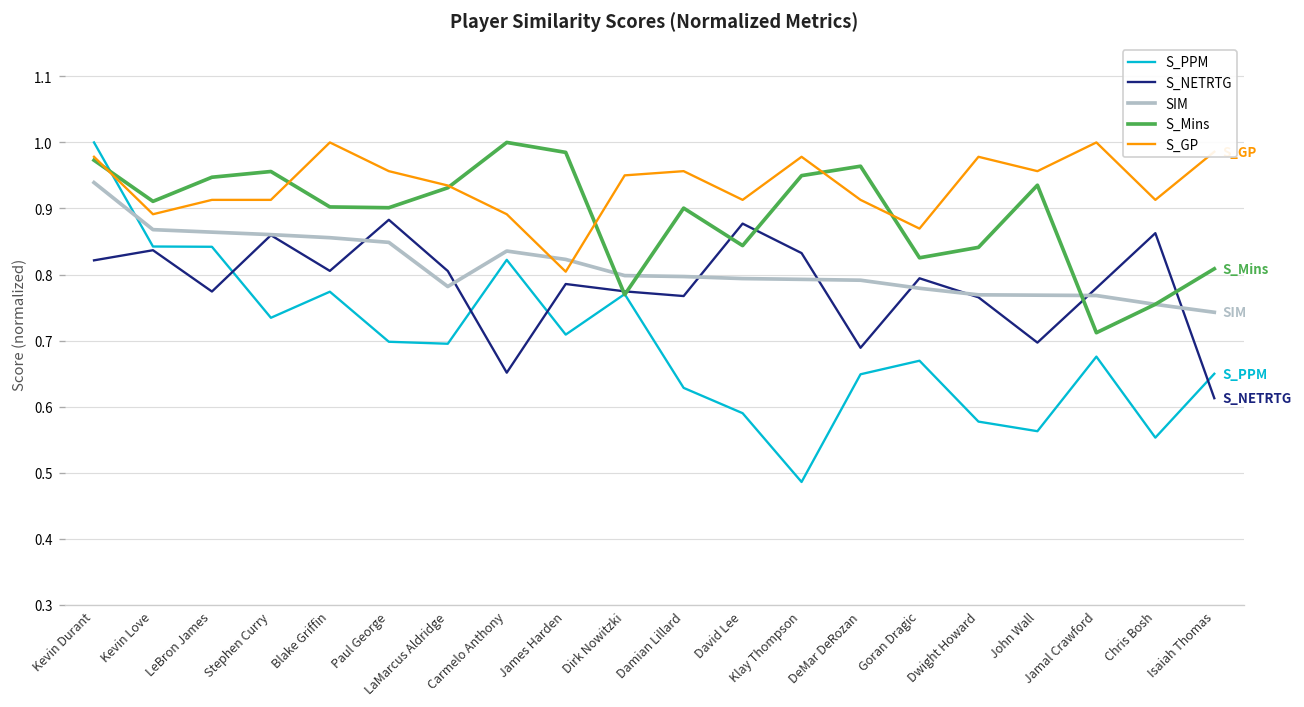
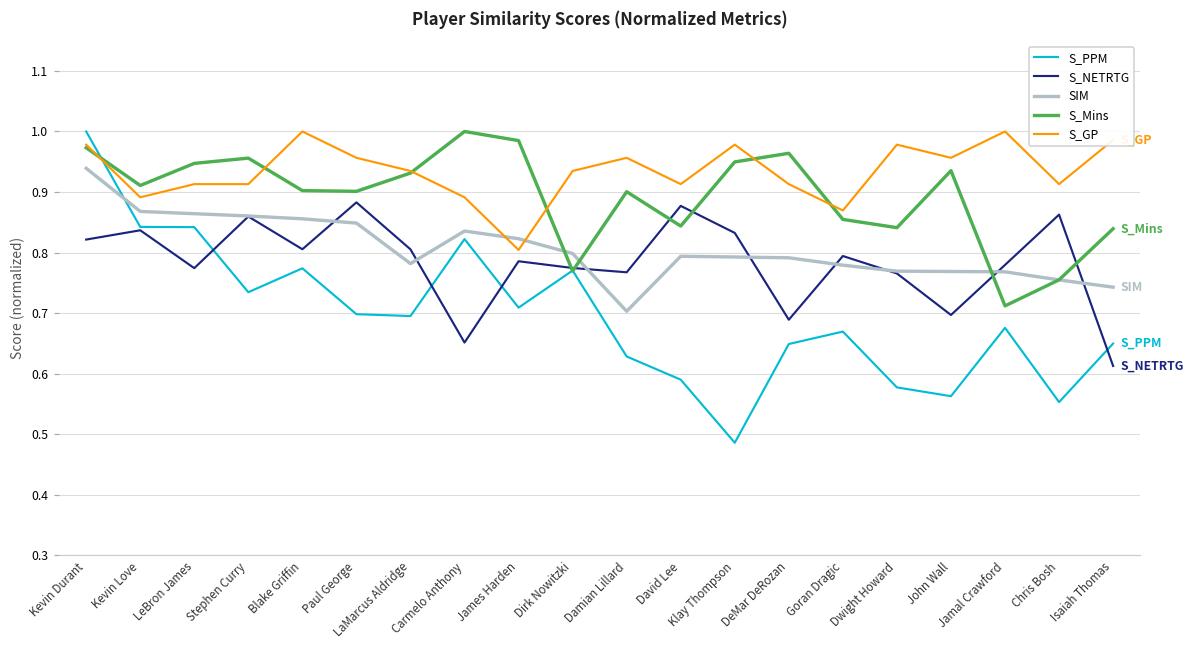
  {
    "S_PPM": {
      "Kevin Durant": 1.00,
      "Kevin Love": 0.84,
      "LeBron James": 0.84,
      "Stephen Curry": 0.73,
      "Blake Griffin": 0.77,
      "Paul George": 0.70,
      "LaMarcus Aldridge": 0.70,
      "Carmelo Anthony": 0.82,
      "James Harden": 0.71,
      "Damian Lillard": 0.63,
      "David Lee": 0.59,
      "Klay Thompson": 0.49,
      "DeMar DeRozan": 0.65,
      "Goran Dragic": 0.67,
      "Dwight Howard": 0.58,
      "John Wall": 0.56,
      "Jamal Crawford": 0.68,
      "Chris Bosh": 0.55,
      "Isaiah Thomas": 0.65
    },
    "S_NETRTG": {
      "Kevin Durant": 0.82,
      "Kevin Love": 0.84,
      "LeBron James": 0.77,
      "Blake Griffin": 0.81,
      "Paul George": 0.88,
      "LaMarcus Aldridge": 0.81,
      "Carmelo Anthony": 0.65,
      "James Harden": 0.79,
      "Damian Lillard": 0.77,
      "David Lee": 0.88,
      "Klay Thompson": 0.83,
      "DeMar DeRozan": 0.69,
      "Goran Dragic": 0.79,
      "John Wall": 0.70,
      "Jamal Crawford": 0.78,
      "Chris Bosh": 0.86,
      "Isaiah Thomas": 0.61
    },
    "SIM": {
      "Kevin Durant": 0.94,
      "Kevin Love": 0.87,
      "LeBron James": 0.86,
      "Blake Griffin": 0.86,
      "Paul George": 0.85,
      "LaMarcus Aldridge": 0.78,
      "Carmelo Anthony": 0.84,
      "James Harden": 0.82,
      "Dirk Nowitzki": 0.80,
-     "Damian Lillard": 0.80,
+     "Damian Lillard": 0.70,
      "David Lee": 0.79,
      "Klay Thompson": 0.79,
      "DeMar DeRozan": 0.79,
      "Goran Dragic": 0.78,
      "John Wall": 0.77,
      "Jamal Crawford": 0.77,
      "Isaiah Thomas": 0.74
    },
    "S_Mins": {
      "Kevin Durant": 0.97,
      "Kevin Love": 0.91,
      "LeBron James": 0.95,
      "Stephen Curry": 0.96,
      "Blake Griffin": 0.90,
      "Paul George": 0.90,
      "Carmelo Anthony": 1.00,
      "James Harden": 0.98,
      "Damian Lillard": 0.90,
      "David Lee": 0.84,
      "Klay Thompson": 0.95,
      "DeMar DeRozan": 0.96,
-     "Goran Dragic": 0.83,
+     "Goran Dragic": 0.85,
      "Dwight Howard": 0.84,
      "John Wall": 0.94,
      "Jamal Crawford": 0.71,
-     "Isaiah Thomas": 0.81
+     "Isaiah Thomas": 0.84
    },
    "S_GP": {
      "Kevin Durant": 0.98,
      "Kevin Love": 0.89,
      "LeBron James": 0.91,
      "Stephen Curry": 0.91,
      "Blake Griffin": 1.00,
      "Paul George": 0.96,
      "Carmelo Anthony": 0.89,
      "James Harden": 0.80,
-     "Dirk Nowitzki": 0.95,
+     "Dirk Nowitzki": 0.93,
      "Damian Lillard": 0.96,
      "David Lee": 0.91,
      "Klay Thompson": 0.98,
      "DeMar DeRozan": 0.91,
      "Goran Dragic": 0.87,
      "Dwight Howard": 0.98,
      "John Wall": 0.96,
      "Jamal Crawford": 1.00,
      "Chris Bosh": 0.91,
      "Isaiah Thomas": 0.99
    }
  }
